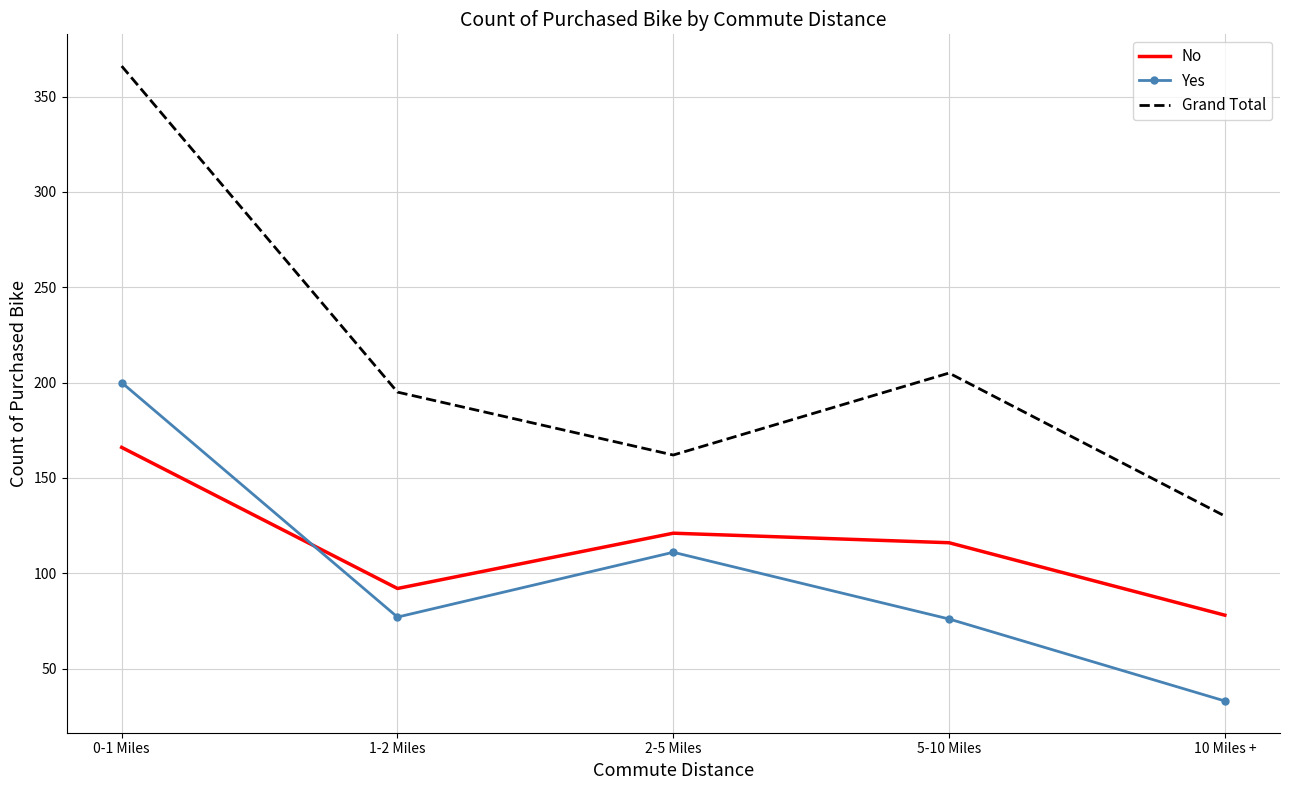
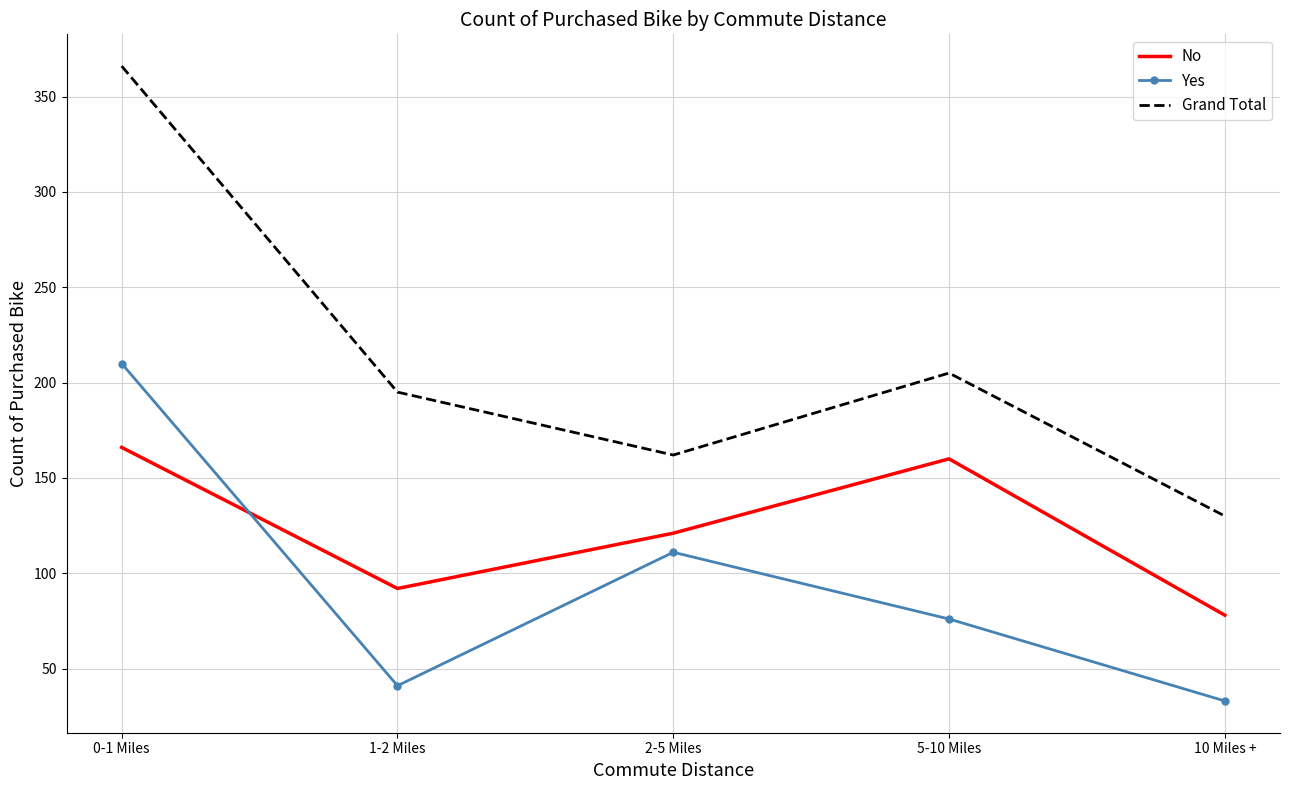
  {
    "No": {
      "0-1 Miles": 166,
      "1-2 Miles": 92,
      "2-5 Miles": 121,
-     "5-10 Miles": 116,
+     "5-10 Miles": 160,
      "10 Miles +": 78
    },
    "Yes": {
-     "0-1 Miles": 200,
-     "1-2 Miles": 77,
+     "0-1 Miles": 210,
+     "1-2 Miles": 41,
      "2-5 Miles": 111,
      "5-10 Miles": 76,
      "10 Miles +": 33
    },
    "Grand Total": {
      "0-1 Miles": 366,
      "1-2 Miles": 195,
      "2-5 Miles": 162,
      "5-10 Miles": 205,
      "10 Miles +": 130
    }
  }
